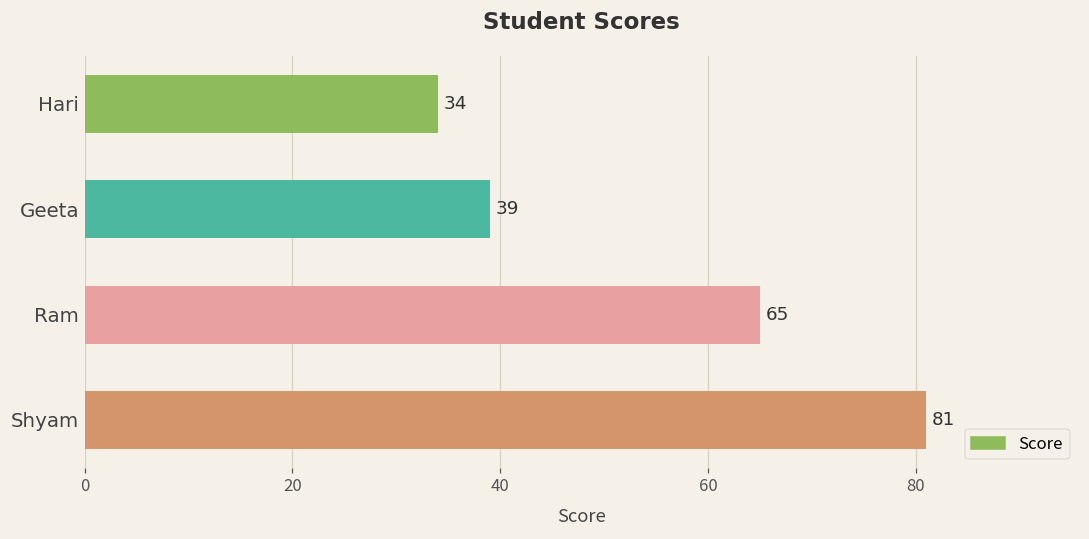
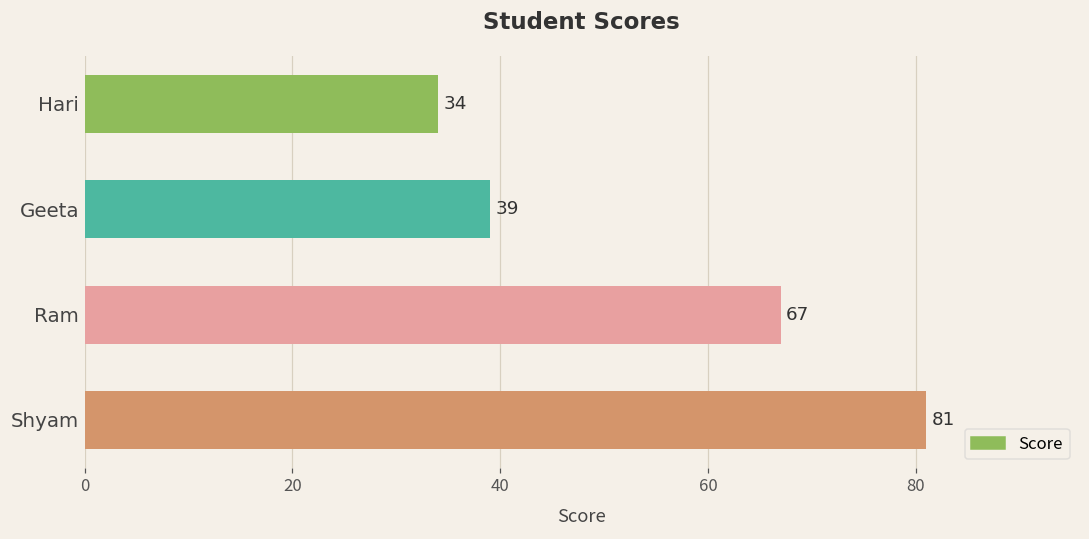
  {
    "Hari": 34,
    "Geeta": 39,
-   "Ram": 65,
+   "Ram": 67,
    "Shyam": 81
  }
